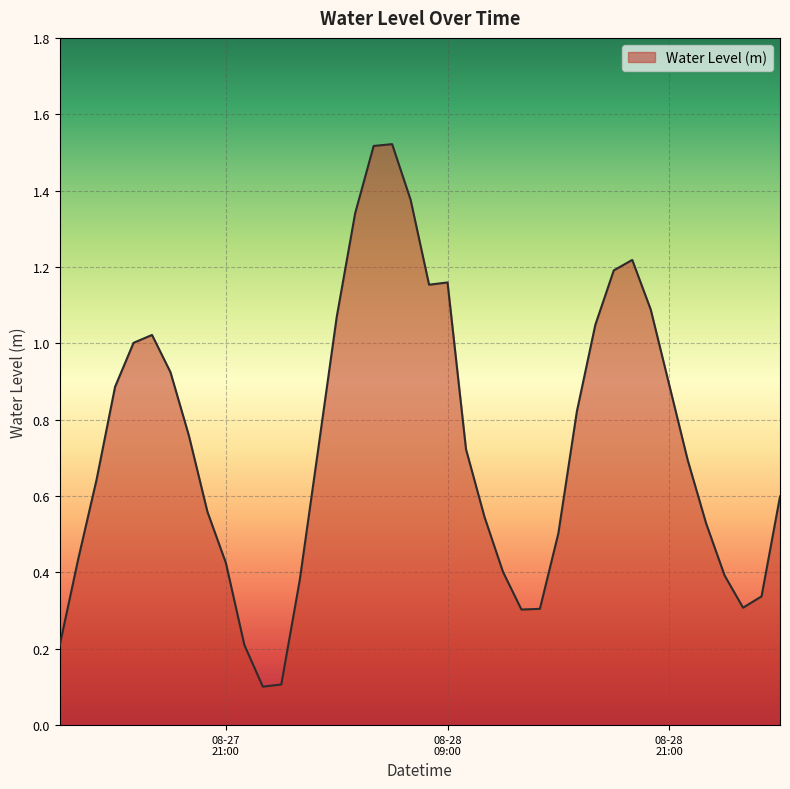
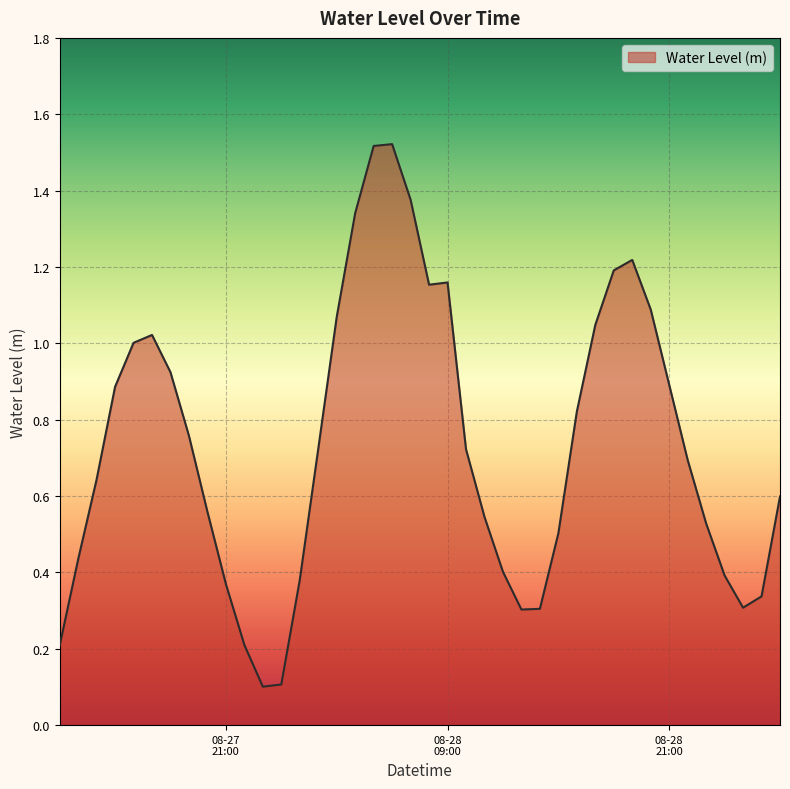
  {
-   "08-27 21:00": 0.42,
+   "08-27 21:00": 0.37,
    "08-28 09:00": 1.16,
    "08-28 21:00": 0.89
  }
